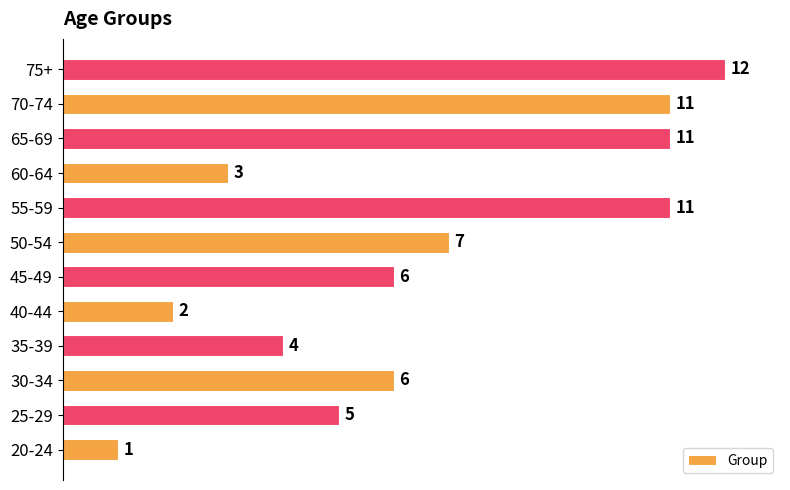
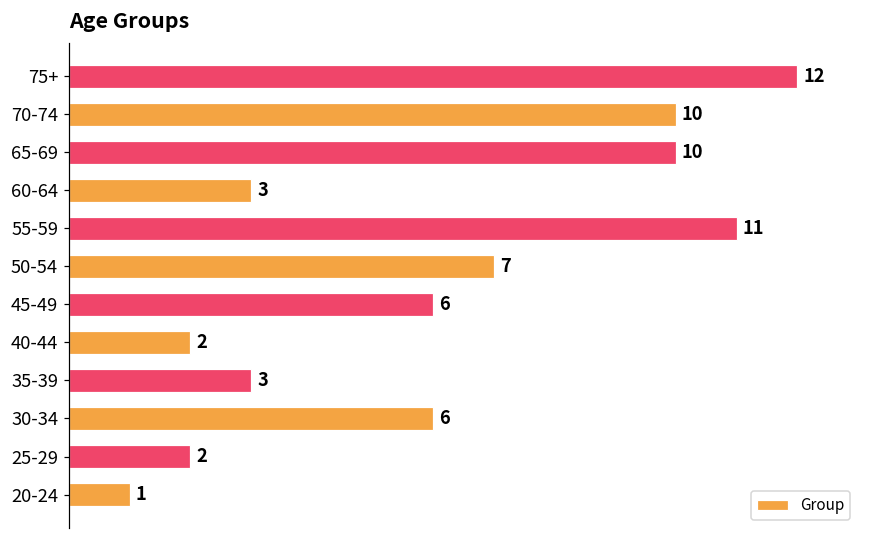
  {
    "75+": 12,
-   "70-74": 11,
-   "65-69": 11,
+   "70-74": 10,
+   "65-69": 10,
    "60-64": 3,
    "55-59": 11,
    "50-54": 7,
    "45-49": 6,
    "40-44": 2,
-   "35-39": 4,
+   "35-39": 3,
    "30-34": 6,
-   "25-29": 5,
+   "25-29": 2,
    "20-24": 1
  }
